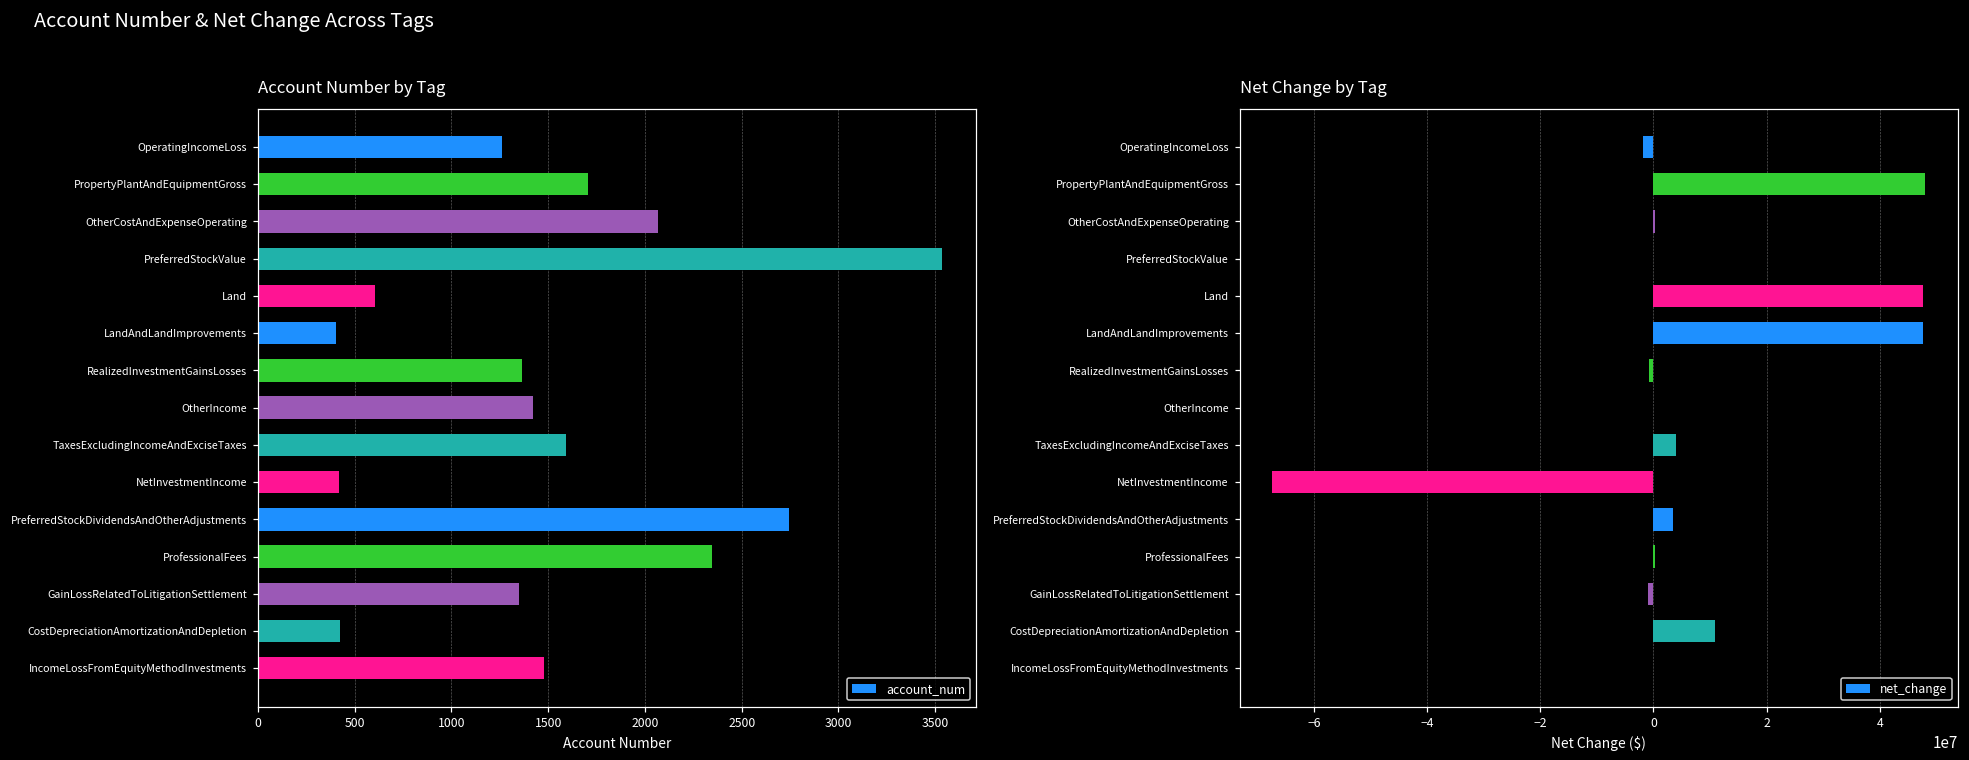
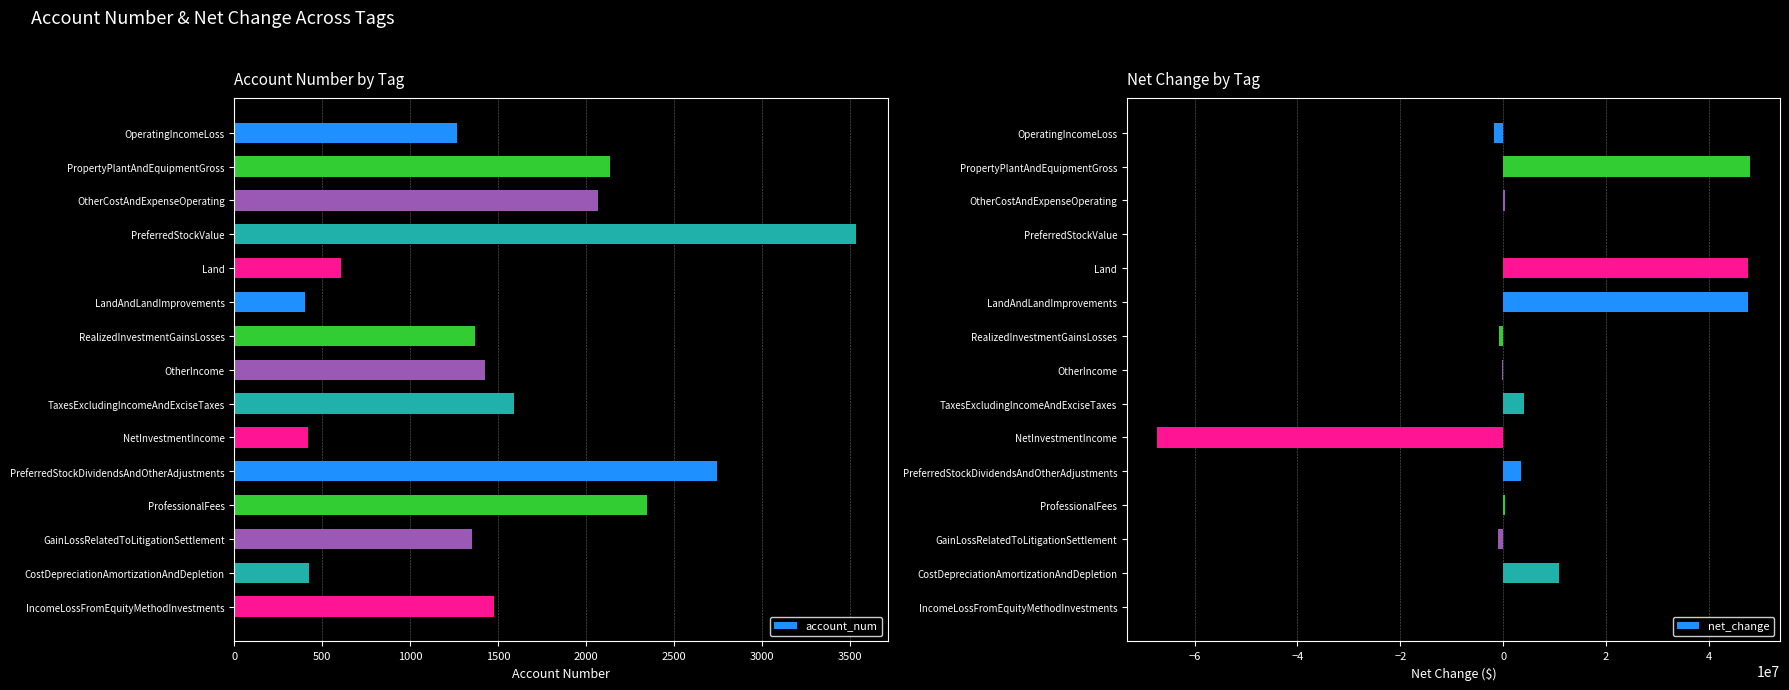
  {
    "Account Number by Tag": {
      "OperatingIncomeLoss": 1260,
-     "PropertyPlantAndEquipmentGross": 1710,
+     "PropertyPlantAndEquipmentGross": 2130,
      "OtherCostAndExpenseOperating": 2070,
      "PreferredStockValue": 3540,
      "Land": 610,
      "LandAndLandImprovements": 400,
      "RealizedInvestmentGainsLosses": 1370,
      "OtherIncome": 1420,
      "TaxesExcludingIncomeAndExciseTaxes": 1590,
      "NetInvestmentIncome": 420,
      "PreferredStockDividendsAndOtherAdjustments": 2740,
      "ProfessionalFees": 2340,
      "GainLossRelatedToLitigationSettlement": 1350,
      "CostDepreciationAmortizationAndDepletion": 430,
      "IncomeLossFromEquityMethodInvestments": 1480
    },
    "Net Change by Tag": {
      "OperatingIncomeLoss": -2000000,
      "PropertyPlantAndEquipmentGross": 48000000,
      "Land": 48000000,
      "LandAndLandImprovements": 48000000,
      "RealizedInvestmentGainsLosses": -1000000,
      "TaxesExcludingIncomeAndExciseTaxes": 4000000,
      "NetInvestmentIncome": -67000000,
      "PreferredStockDividendsAndOtherAdjustments": 3000000,
      "GainLossRelatedToLitigationSettlement": -1000000,
      "CostDepreciationAmortizationAndDepletion": 11000000
    }
  }
